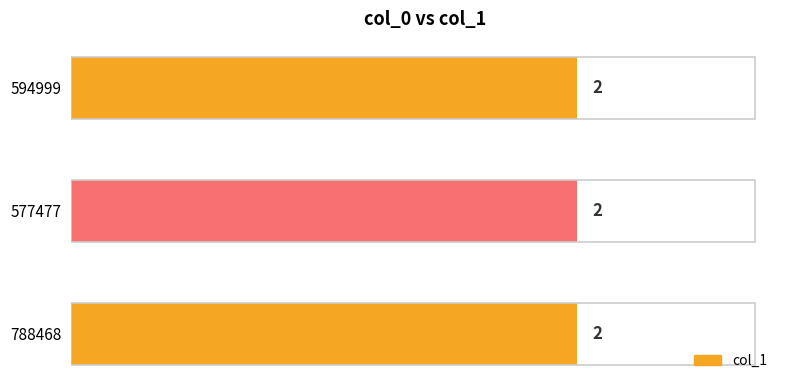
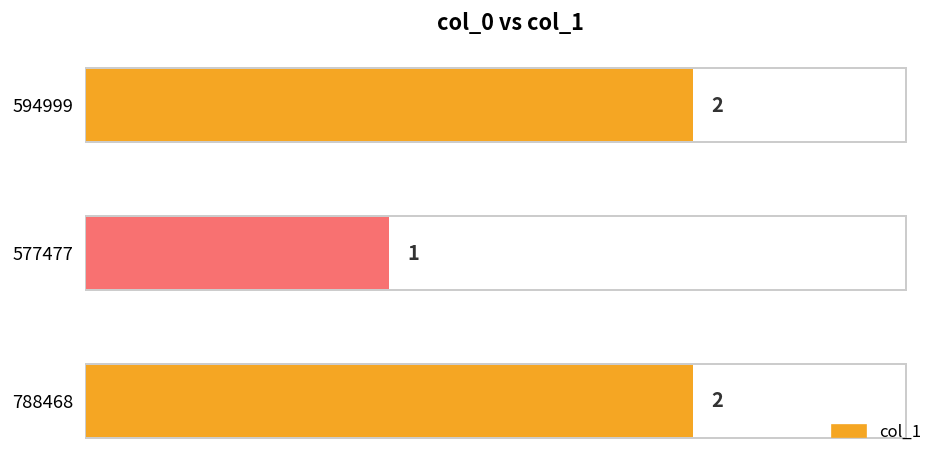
  {
    "594999": 2,
-   "577477": 2,
+   "577477": 1,
    "788468": 2
  }
